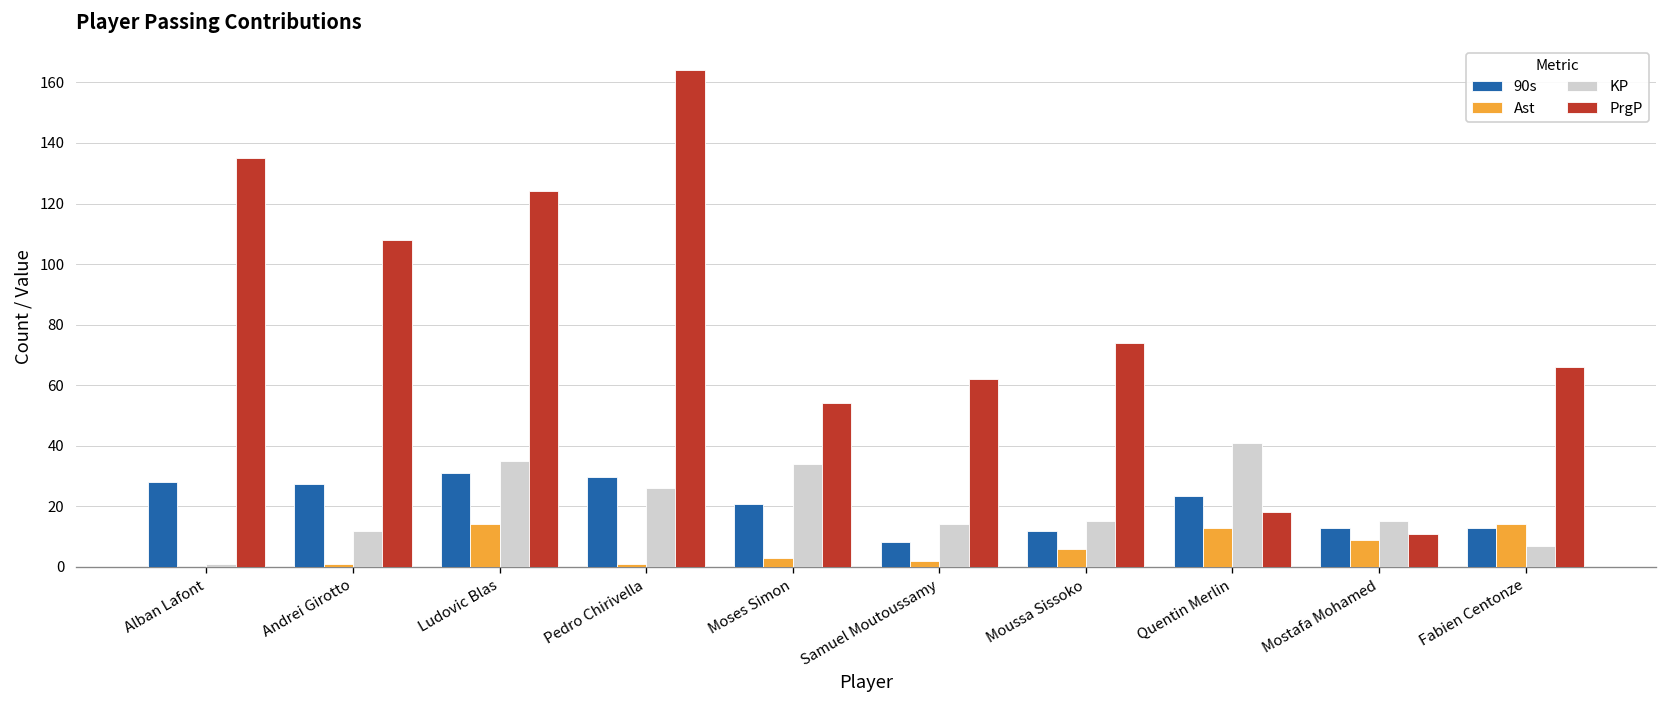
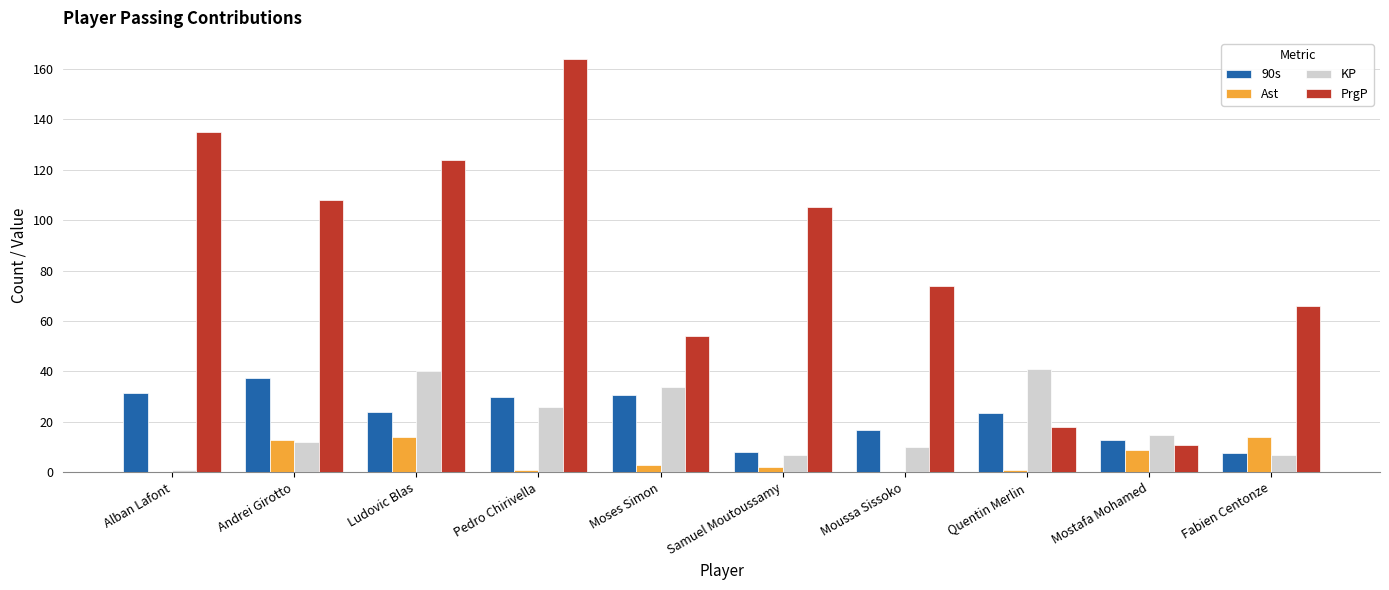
  {
    "90s": {
-     "Alban Lafont": 28,
-     "Andrei Girotto": 28,
-     "Ludovic Blas": 31,
+     "Alban Lafont": 31,
+     "Andrei Girotto": 38,
+     "Ludovic Blas": 24,
      "Pedro Chirivella": 30,
-     "Moses Simon": 21,
+     "Moses Simon": 31,
      "Samuel Moutoussamy": 8,
-     "Moussa Sissoko": 12,
+     "Moussa Sissoko": 17,
      "Quentin Merlin": 24,
      "Mostafa Mohamed": 13,
-     "Fabien Centonze": 13
+     "Fabien Centonze": 8
    },
    "Ast": {
      "Alban Lafont": 0,
-     "Andrei Girotto": 1,
+     "Andrei Girotto": 13,
      "Ludovic Blas": 14,
      "Pedro Chirivella": 1,
      "Moses Simon": 3,
      "Samuel Moutoussamy": 2,
-     "Moussa Sissoko": 6,
-     "Quentin Merlin": 13,
+     "Moussa Sissoko": 0,
+     "Quentin Merlin": 1,
      "Mostafa Mohamed": 9,
      "Fabien Centonze": 14
    },
    "KP": {
      "Alban Lafont": 1,
      "Andrei Girotto": 12,
-     "Ludovic Blas": 35,
+     "Ludovic Blas": 40,
      "Pedro Chirivella": 26,
      "Moses Simon": 34,
-     "Samuel Moutoussamy": 14,
-     "Moussa Sissoko": 15,
+     "Samuel Moutoussamy": 7,
+     "Moussa Sissoko": 10,
      "Quentin Merlin": 41,
      "Mostafa Mohamed": 15,
      "Fabien Centonze": 7
    },
    "PrgP": {
      "Alban Lafont": 135,
      "Andrei Girotto": 108,
      "Ludovic Blas": 124,
      "Pedro Chirivella": 164,
      "Moses Simon": 54,
-     "Samuel Moutoussamy": 62,
+     "Samuel Moutoussamy": 105,
      "Moussa Sissoko": 74,
      "Quentin Merlin": 18,
      "Mostafa Mohamed": 11,
      "Fabien Centonze": 66
    }
  }
